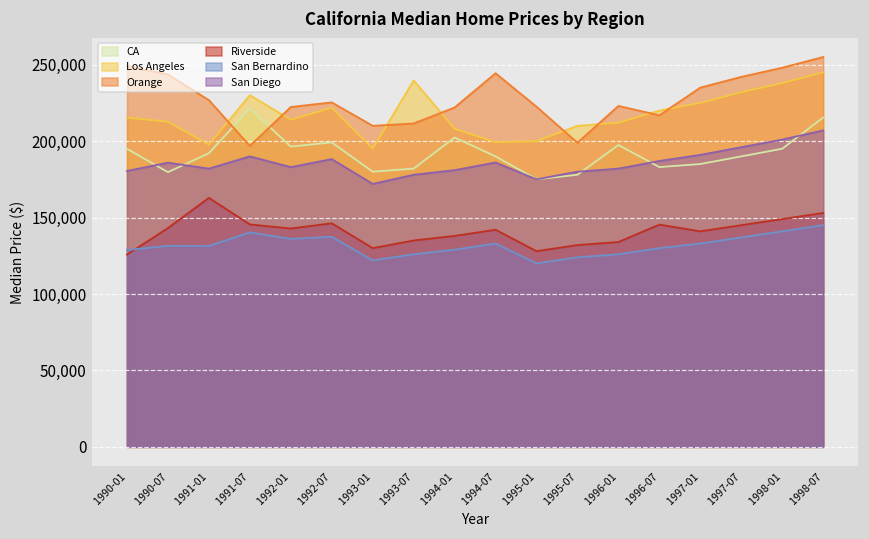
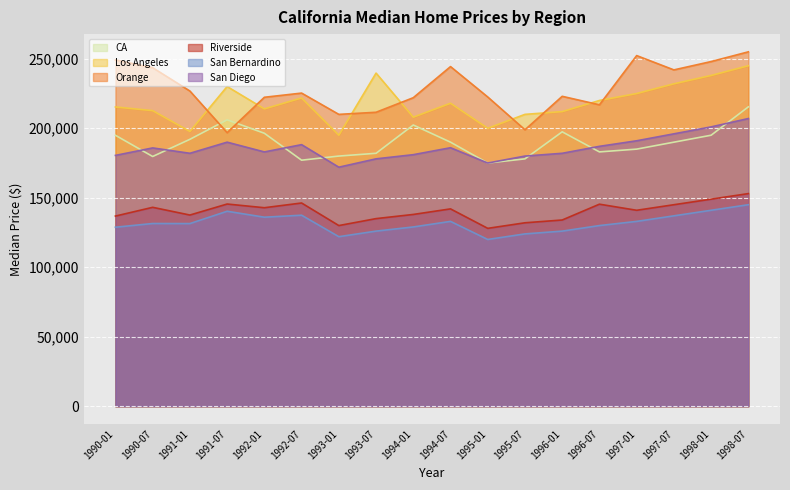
  {
    "CA": {
      "1990-01": "195,000",
      "1990-07": "180,000",
      "1991-01": "192,000",
-     "1991-07": "221,000",
+     "1991-07": "206,000",
      "1992-01": "196,000",
-     "1992-07": "199,000",
+     "1992-07": "177,000",
      "1993-01": "180,000",
      "1993-07": "182,000",
      "1994-01": "202,000",
      "1994-07": "190,000",
      "1995-07": "178,000",
      "1996-01": "197,000",
      "1996-07": "183,000",
      "1997-01": "185,000",
      "1997-07": "190,000",
      "1998-01": "195,000",
      "1998-07": "215,000"
    },
    "Los Angeles": {
      "1990-01": "215,000",
      "1990-07": "213,000",
      "1991-01": "198,000",
      "1992-01": "214,000",
      "1992-07": "222,000",
      "1993-01": "195,000",
      "1993-07": "240,000",
      "1994-01": "208,000",
-     "1994-07": "199,000",
+     "1994-07": "218,000",
      "1995-01": "200,000",
      "1995-07": "210,000",
      "1996-01": "212,000",
      "1996-07": "220,000",
      "1997-01": "225,000",
      "1997-07": "232,000",
      "1998-01": "238,000",
      "1998-07": "245,000"
    },
    "Orange": {
      "1991-01": "227,000",
      "1991-07": "197,000",
      "1992-01": "222,000",
      "1992-07": "225,000",
      "1993-01": "210,000",
      "1993-07": "212,000",
      "1994-01": "222,000",
      "1994-07": "244,000",
      "1995-01": "222,000",
      "1995-07": "199,000",
      "1996-01": "223,000",
      "1996-07": "217,000",
-     "1997-01": "235,000",
+     "1997-01": "252,000",
      "1997-07": "242,000",
      "1998-01": "248,000",
      "1998-07": "255,000"
    },
    "Riverside": {
-     "1990-01": "126,000",
+     "1990-01": "137,000",
      "1990-07": "143,000",
-     "1991-01": "163,000",
+     "1991-01": "138,000",
      "1991-07": "145,000",
      "1992-01": "143,000",
      "1992-07": "146,000",
      "1993-01": "130,000",
      "1993-07": "135,000",
      "1994-01": "138,000",
      "1994-07": "142,000",
      "1995-01": "128,000",
      "1995-07": "132,000",
      "1996-01": "134,000",
      "1996-07": "145,000",
      "1997-01": "141,000",
      "1997-07": "145,000",
      "1998-01": "149,000",
      "1998-07": "153,000"
    }
  }
